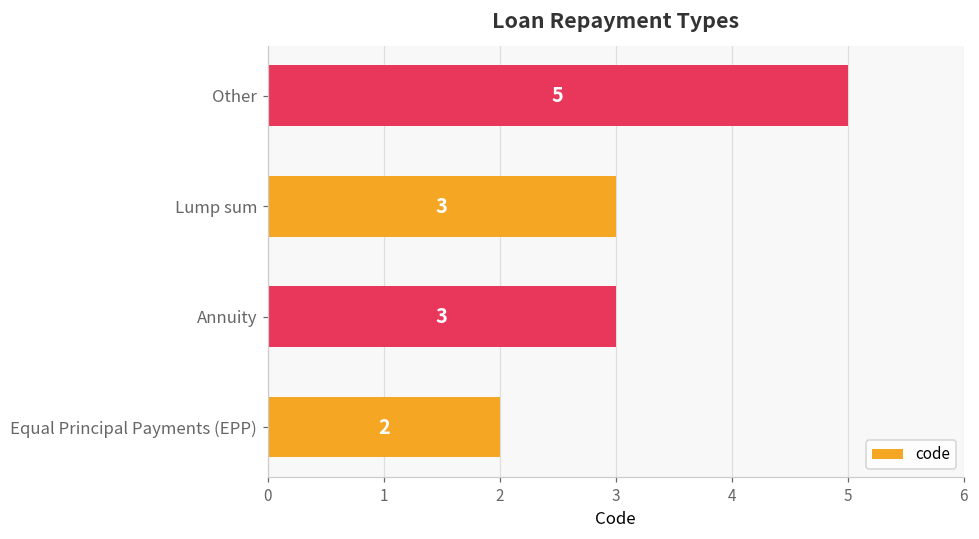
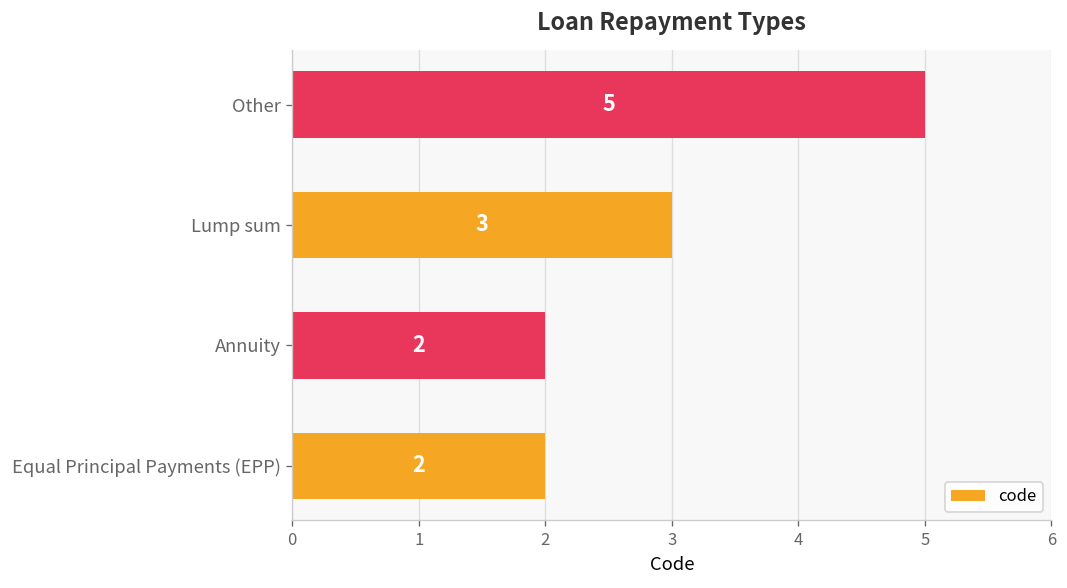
  {
    "Other": 5,
    "Lump sum": 3,
-   "Annuity": 3,
+   "Annuity": 2,
    "Equal Principal Payments (EPP)": 2
  }
